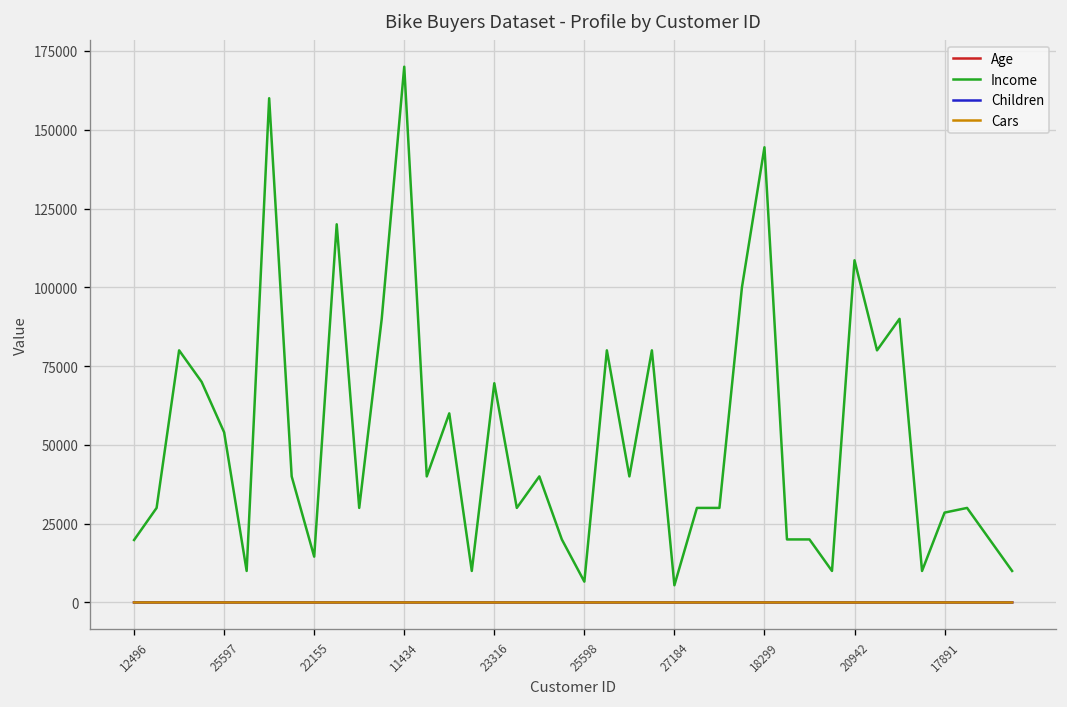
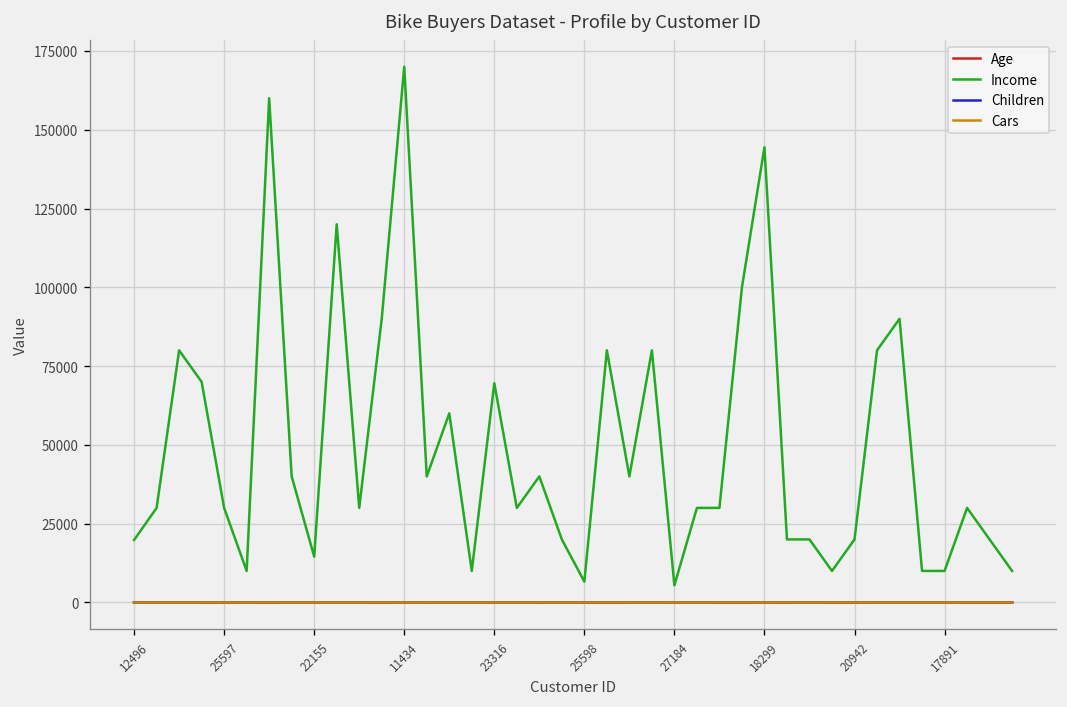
  {
    "Cars": {
      "12496": 0,
      "25597": 0,
      "22155": 0,
      "11434": 0,
      "23316": 0,
      "25598": 0,
      "27184": 0,
      "18299": 0,
      "20942": 0,
      "17891": 0
    },
    "Income": {
      "12496": 20000,
-     "25597": 54000,
+     "25597": 30000,
      "22155": 15000,
      "11434": 170000,
      "23316": 70000,
      "25598": 7000,
      "27184": 5000,
      "18299": 144000,
-     "20942": 109000,
-     "17891": 29000
+     "20942": 20000,
+     "17891": 10000
    }
  }
